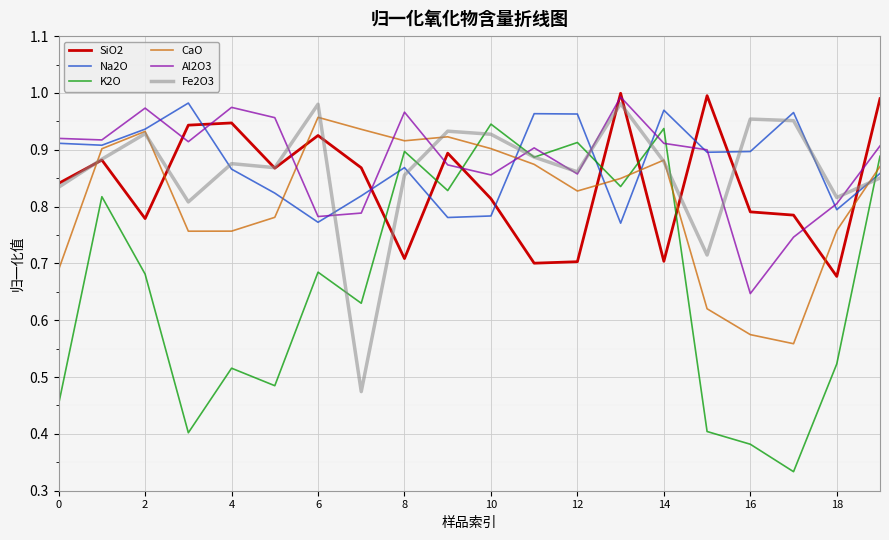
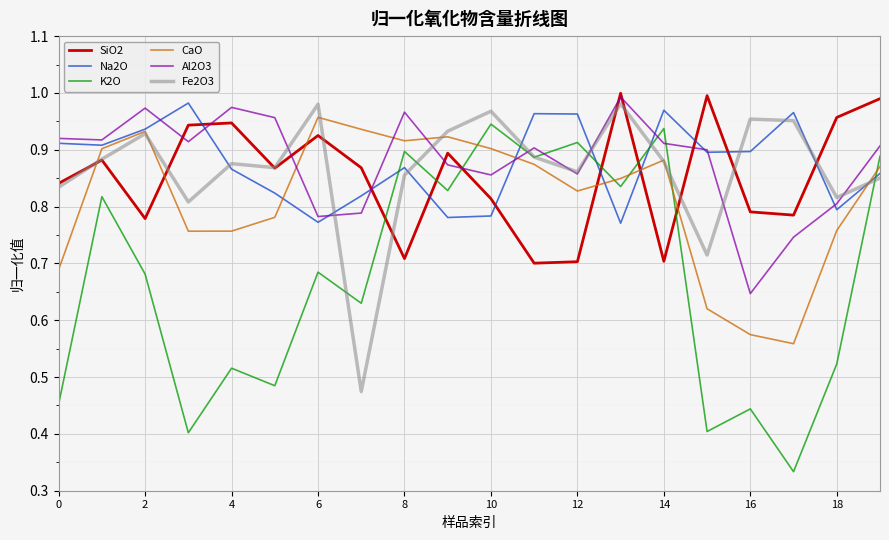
  {
    "SiO2": {
      "0": 0.84,
      "2": 0.78,
      "4": 0.95,
      "6": 0.93,
      "8": 0.71,
      "10": 0.81,
      "12": 0.70,
      "14": 0.70,
      "16": 0.79,
-     "18": 0.68
+     "18": 0.96
    },
    "Na2O": {
      "0": 0.91,
      "4": 0.87,
      "6": 0.77,
      "8": 0.87,
      "10": 0.78,
      "12": 0.96,
      "14": 0.97,
      "16": 0.90,
      "18": 0.79
    },
    "K2O": {
      "0": 0.45,
      "2": 0.68,
      "4": 0.52,
      "6": 0.68,
      "8": 0.90,
      "10": 0.95,
      "12": 0.91,
      "14": 0.94,
-     "16": 0.38,
+     "16": 0.44,
      "18": 0.52
    },
    "CaO": {
      "0": 0.69,
      "4": 0.76,
      "6": 0.96,
      "8": 0.92,
      "10": 0.90,
      "12": 0.83,
      "16": 0.57,
      "18": 0.76
    },
    "Al2O3": {
      "0": 0.92,
      "2": 0.97,
      "4": 0.97,
      "6": 0.78,
      "8": 0.97,
      "10": 0.86,
      "14": 0.91,
      "16": 0.65,
      "18": 0.81
    },
    "Fe2O3": {
      "0": 0.83,
      "4": 0.88,
      "6": 0.98,
      "8": 0.86,
-     "10": 0.93,
+     "10": 0.97,
      "16": 0.95,
      "18": 0.82
    }
  }
